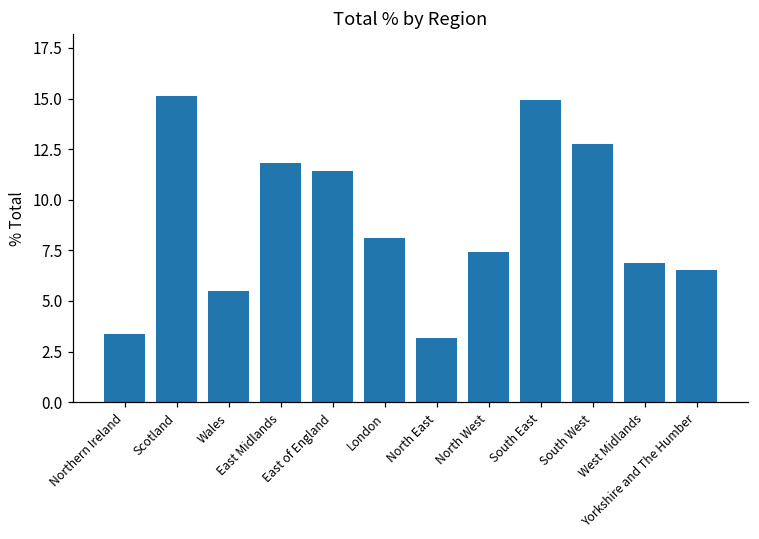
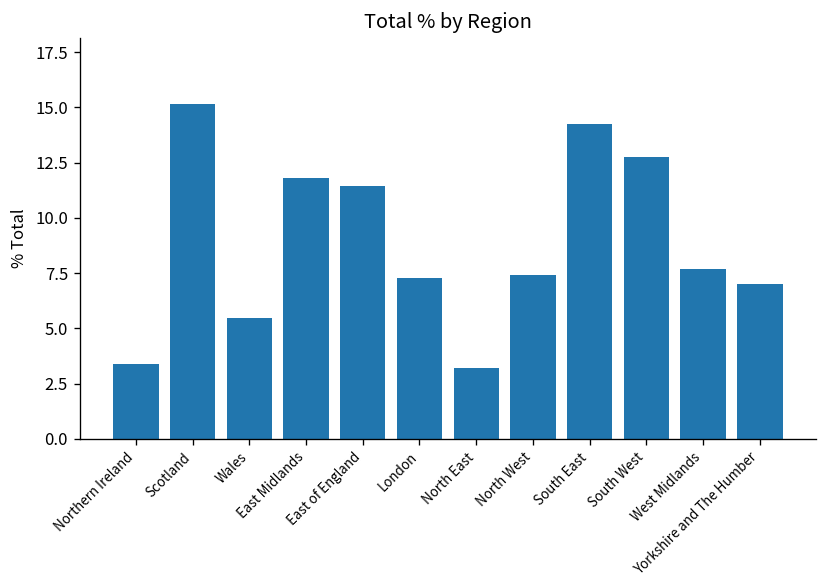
  {
    "Northern Ireland": 3.4,
    "Scotland": 15.1,
    "Wales": 5.5,
    "East Midlands": 11.8,
    "East of England": 11.4,
-   "London": 8.1,
+   "London": 7.3,
    "North East": 3.2,
    "North West": 7.4,
-   "South East": 14.9,
+   "South East": 14.2,
    "South West": 12.8,
-   "West Midlands": 6.9,
-   "Yorkshire and The Humber": 6.5
+   "West Midlands": 7.7,
+   "Yorkshire and The Humber": 7.0
  }
